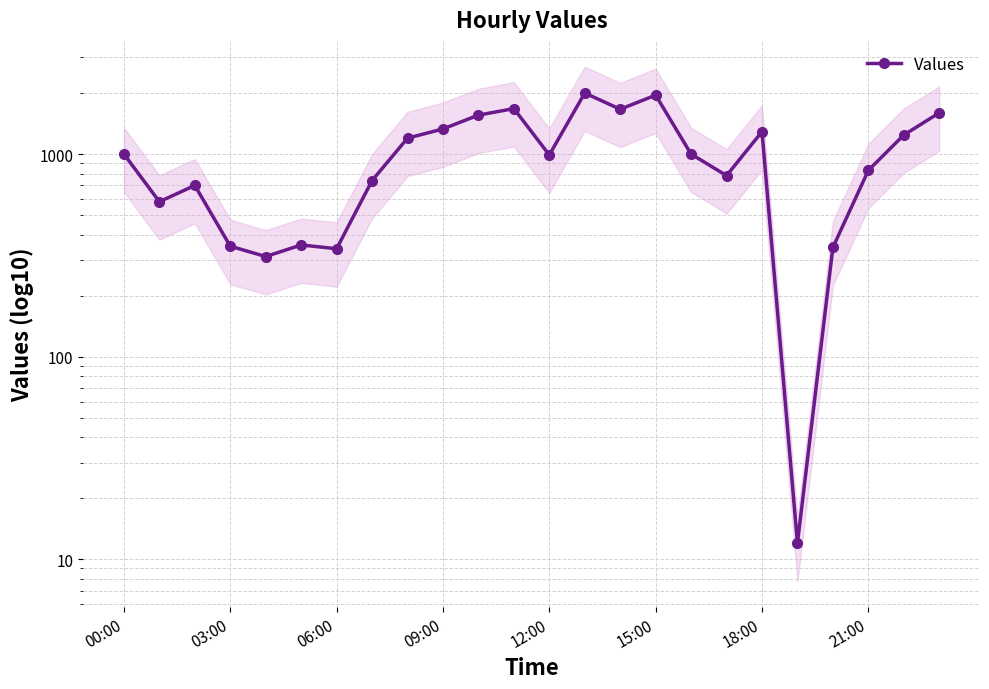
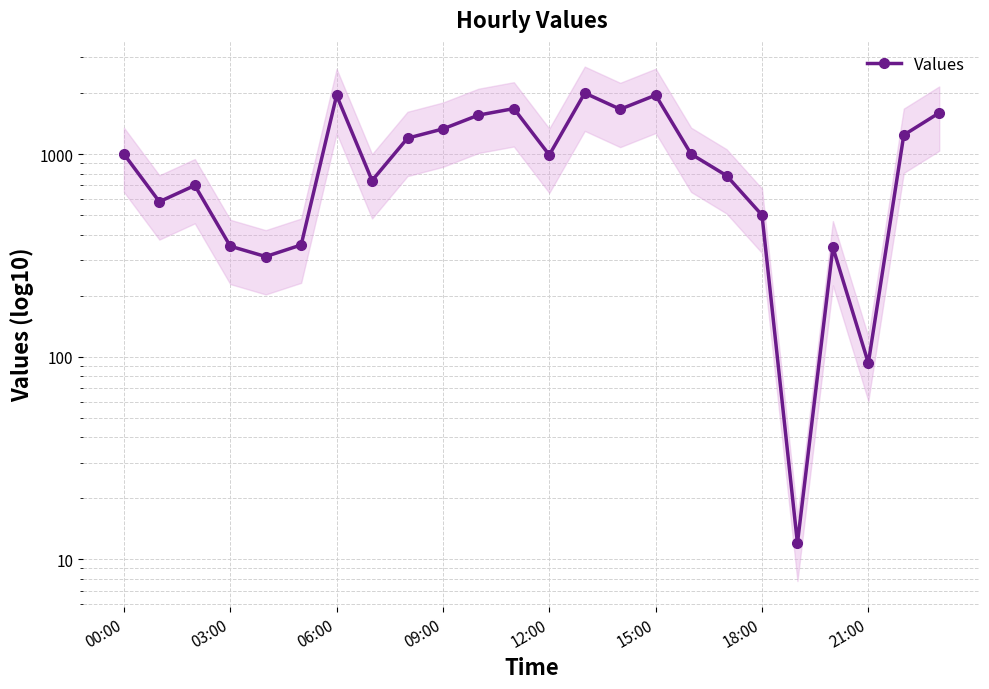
  {
    "Values": {
      "00:00": 1000,
      "03:00": 350,
-     "06:00": 340,
+     "06:00": 2000,
      "09:00": 1300,
      "12:00": 1000,
      "15:00": 2000,
-     "18:00": 1300,
-     "21:00": 830
+     "18:00": 500,
+     "21:00": 90
    }
  }
